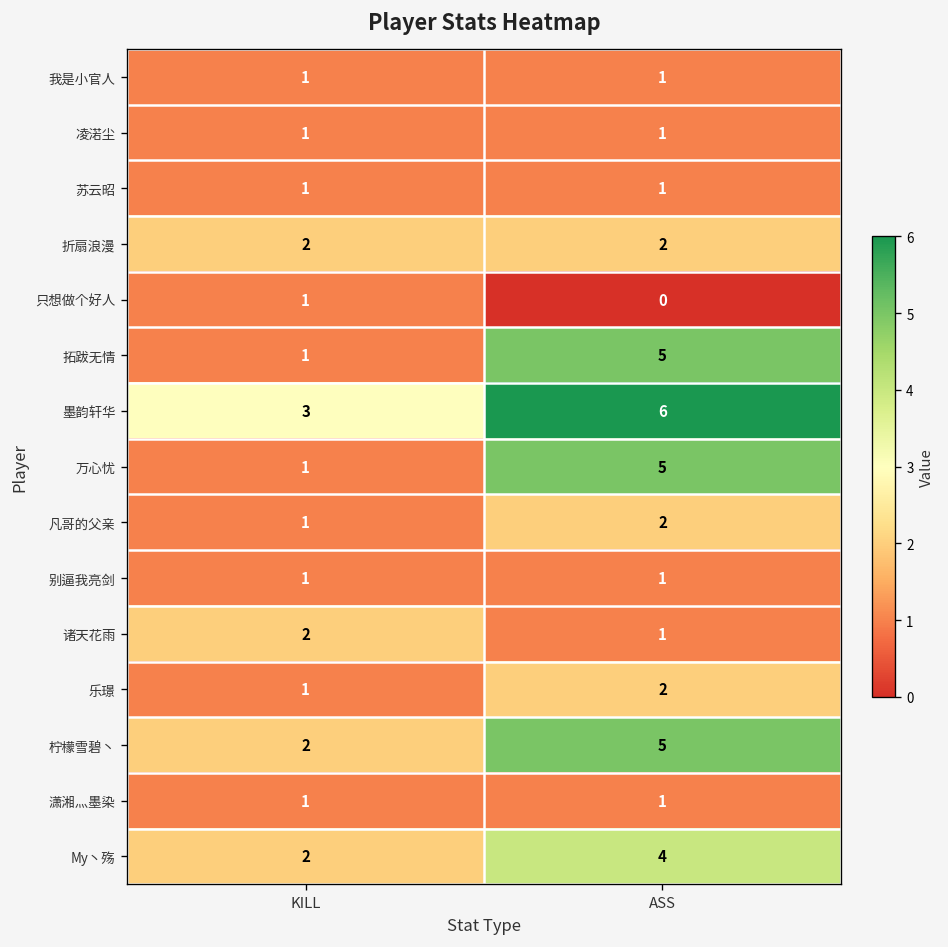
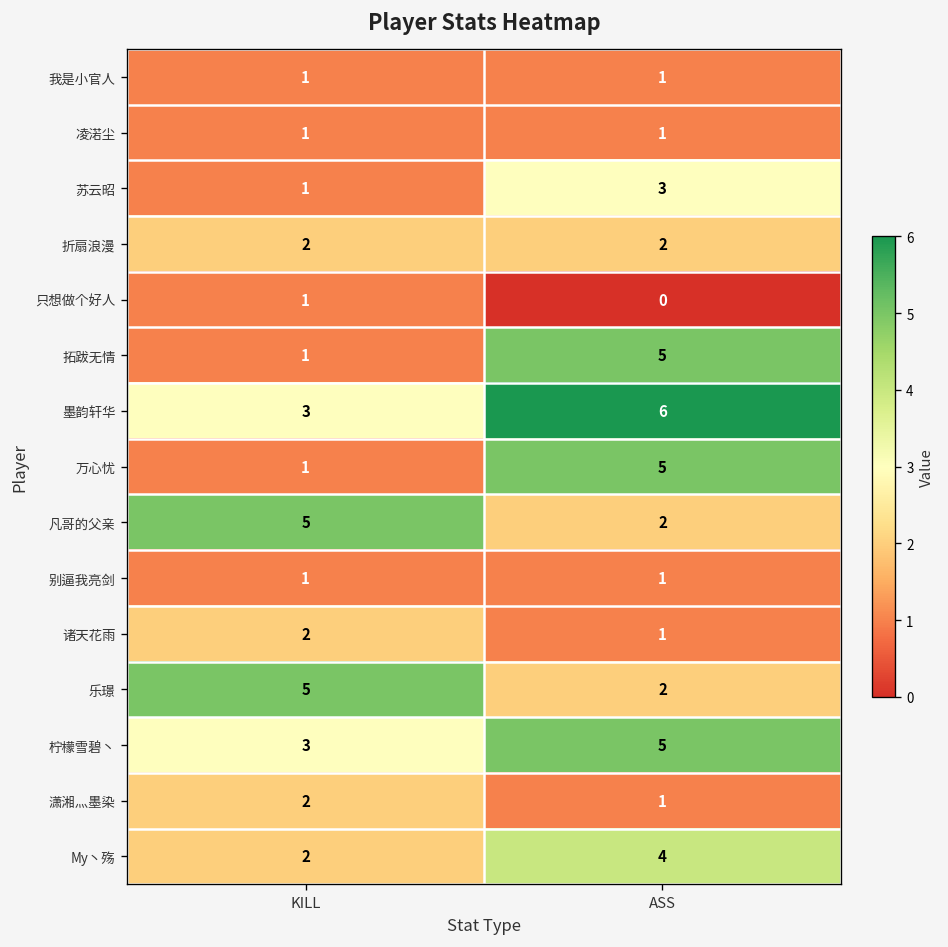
  {
    "我是小官人": {
      "KILL": 1,
      "ASS": 1
    },
    "凌渃尘": {
      "KILL": 1,
      "ASS": 1
    },
    "苏云昭": {
      "KILL": 1,
-     "ASS": 1
+     "ASS": 3
    },
    "折扇浪漫": {
      "KILL": 2,
      "ASS": 2
    },
    "只想做个好人": {
      "KILL": 1,
      "ASS": 0
    },
    "拓跋无情": {
      "KILL": 1,
      "ASS": 5
    },
    "墨韵轩华": {
      "KILL": 3,
      "ASS": 6
    },
    "万心忧": {
      "KILL": 1,
      "ASS": 5
    },
    "凡哥的父亲": {
-     "KILL": 1,
+     "KILL": 5,
      "ASS": 2
    },
    "别逼我亮剑": {
      "KILL": 1,
      "ASS": 1
    },
    "诸天花雨": {
      "KILL": 2,
      "ASS": 1
    },
    "乐璟": {
-     "KILL": 1,
+     "KILL": 5,
      "ASS": 2
    },
    "柠檬雪碧丶": {
-     "KILL": 2,
+     "KILL": 3,
      "ASS": 5
    },
    "潇湘灬墨染": {
-     "KILL": 1,
+     "KILL": 2,
      "ASS": 1
    },
    "My丶殇": {
      "KILL": 2,
      "ASS": 4
    }
  }
